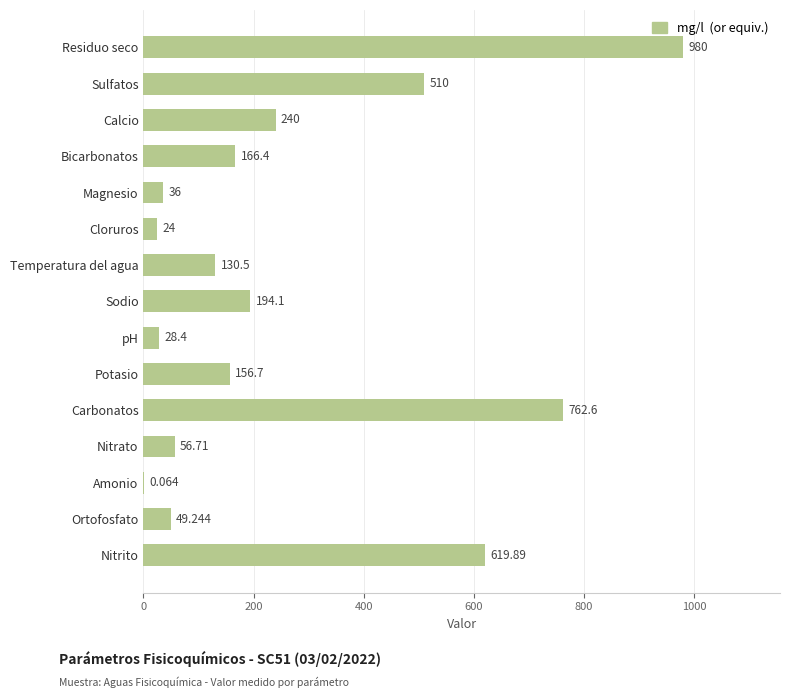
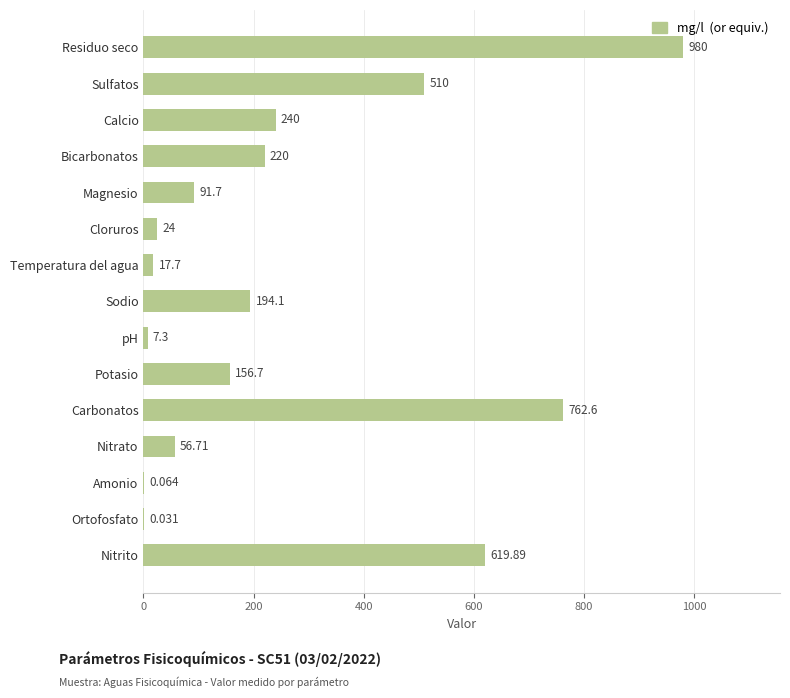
  {
    "Residuo seco": 980,
    "Sulfatos": 510,
    "Calcio": 240,
-   "Bicarbonatos": 166.4,
-   "Magnesio": 36,
+   "Bicarbonatos": 220,
+   "Magnesio": 91.7,
    "Cloruros": 24,
-   "Temperatura del agua": 130.5,
+   "Temperatura del agua": 17.7,
    "Sodio": 194.1,
-   "pH": 28.4,
+   "pH": 7.3,
    "Potasio": 156.7,
    "Carbonatos": 762.6,
    "Nitrato": 56.71,
    "Amonio": 0.064,
-   "Ortofosfato": 49.244,
+   "Ortofosfato": 0.031,
    "Nitrito": 619.89
  }
